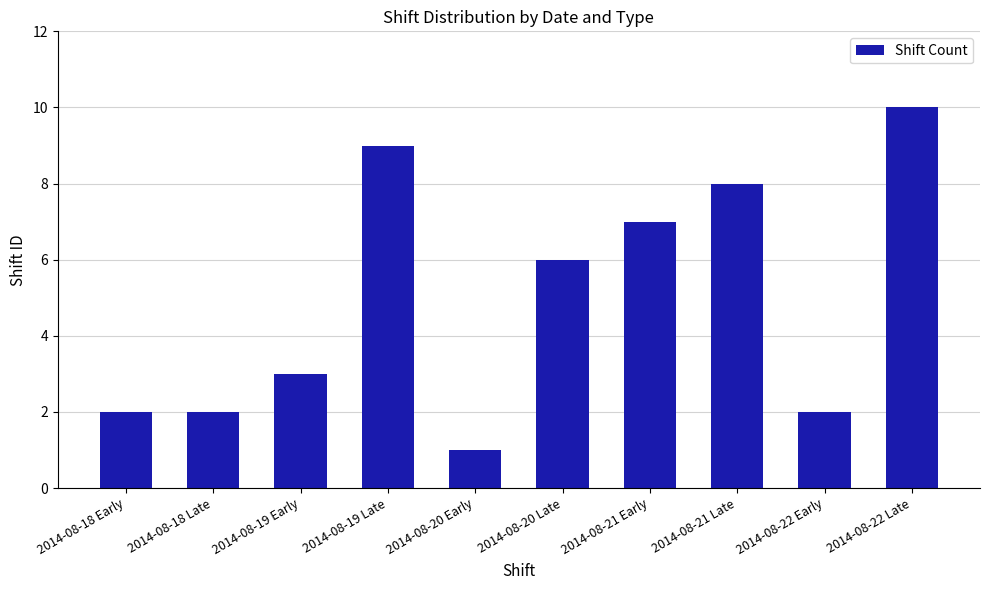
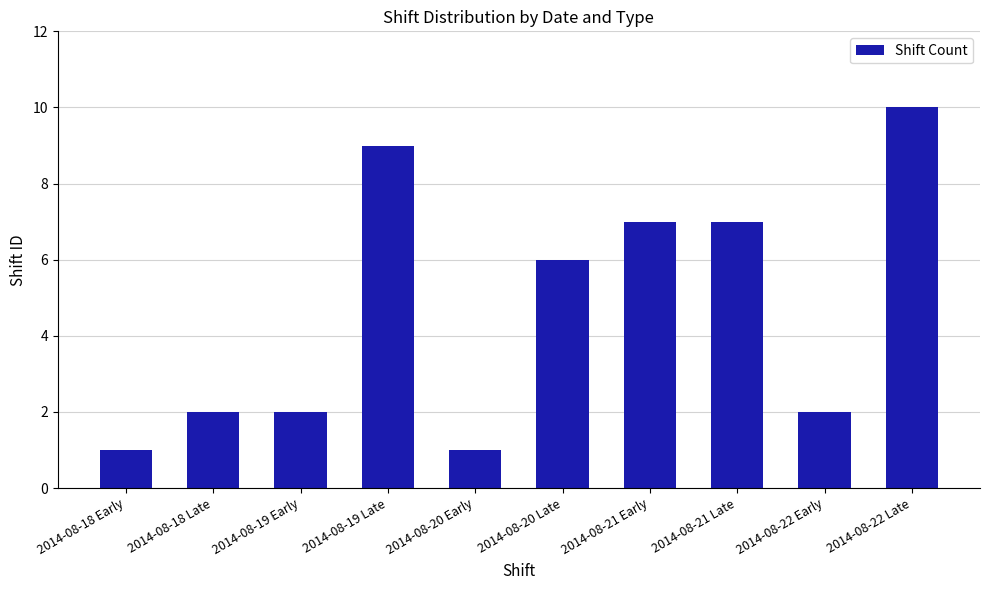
  {
-   "2014-08-18 Early": 2,
+   "2014-08-18 Early": 1,
    "2014-08-18 Late": 2,
-   "2014-08-19 Early": 3,
+   "2014-08-19 Early": 2,
    "2014-08-19 Late": 9,
    "2014-08-20 Early": 1,
    "2014-08-20 Late": 6,
    "2014-08-21 Early": 7,
-   "2014-08-21 Late": 8,
+   "2014-08-21 Late": 7,
    "2014-08-22 Early": 2,
    "2014-08-22 Late": 10
  }
